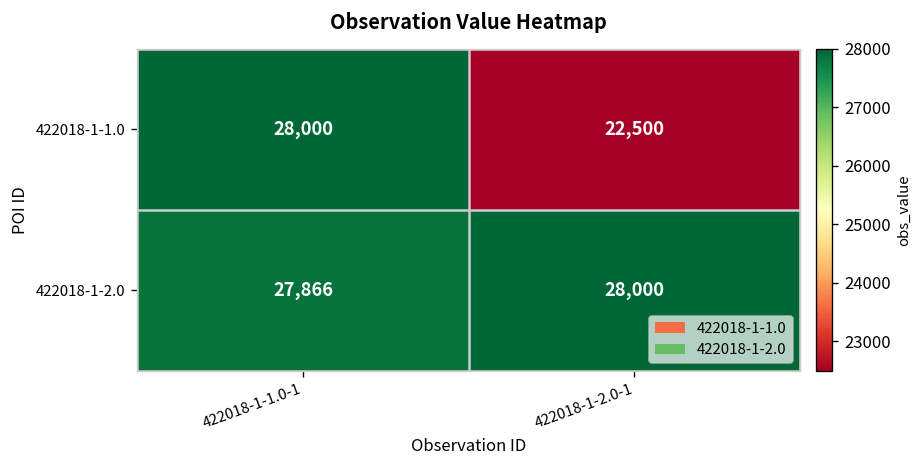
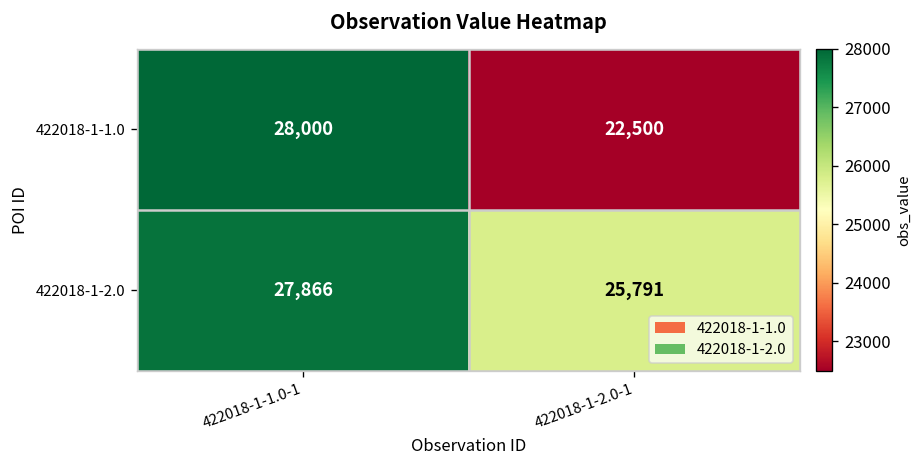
  {
    "422018-1-1.0": {
      "422018-1-1.0-1": "28,000",
      "422018-1-2.0-1": "22,500"
    },
    "422018-1-2.0": {
      "422018-1-1.0-1": "27,866",
-     "422018-1-2.0-1": "28,000"
+     "422018-1-2.0-1": "25,791"
    }
  }
